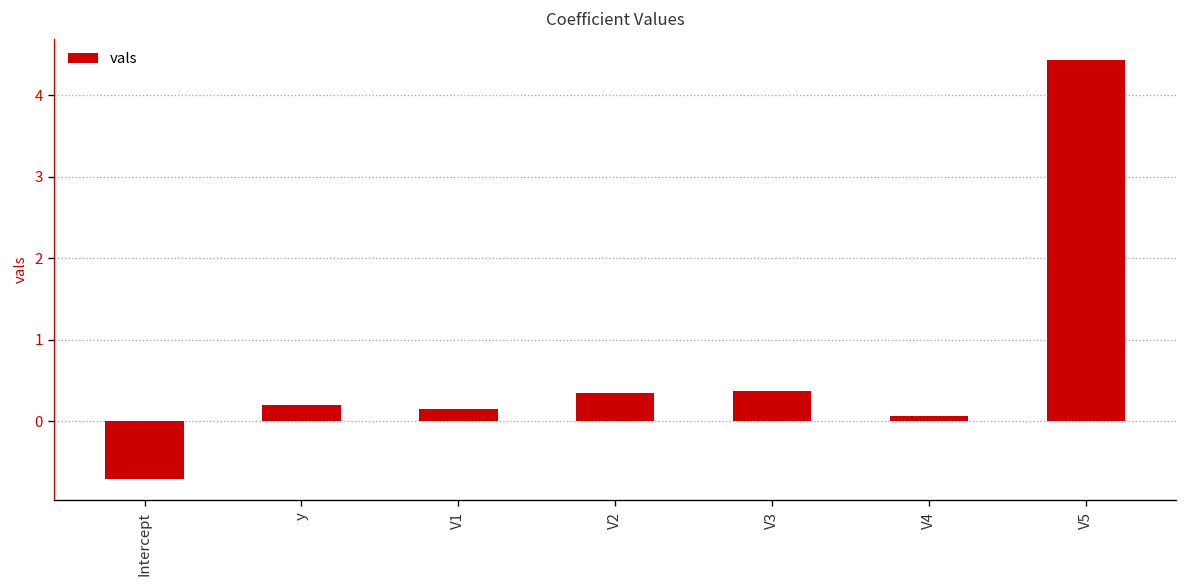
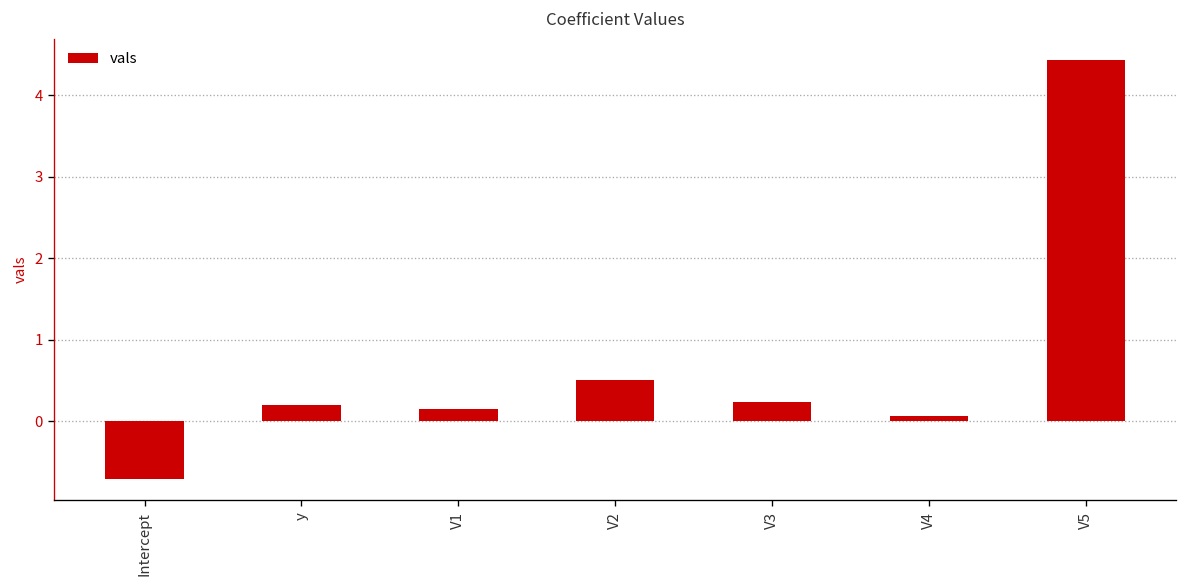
  {
    "Intercept": -0.7,
    "y": 0.2,
    "V1": 0.2,
-   "V2": 0.3,
-   "V3": 0.4,
+   "V2": 0.5,
+   "V3": 0.2,
    "V4": 0.1,
    "V5": 4.4
  }
